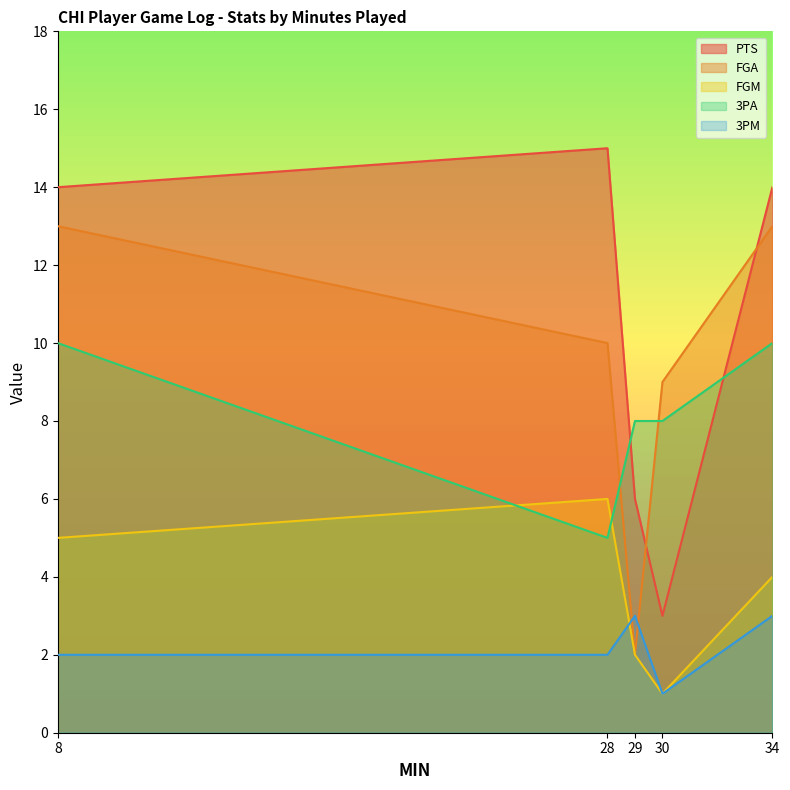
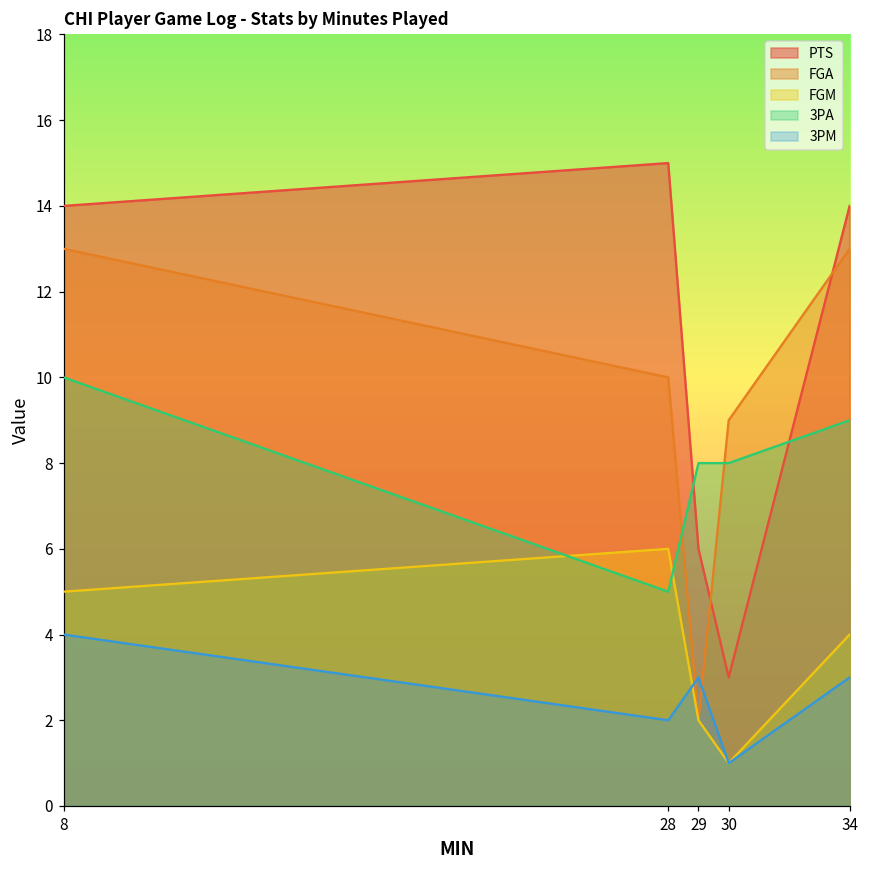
  {
    "3PA": {
      "8": 10,
      "28": 5,
      "29": 8,
      "30": 8,
-     "34": 10
+     "34": 9
    },
    "3PM": {
-     "8": 2,
+     "8": 4,
      "28": 2,
      "29": 3,
      "34": 3
    }
  }
